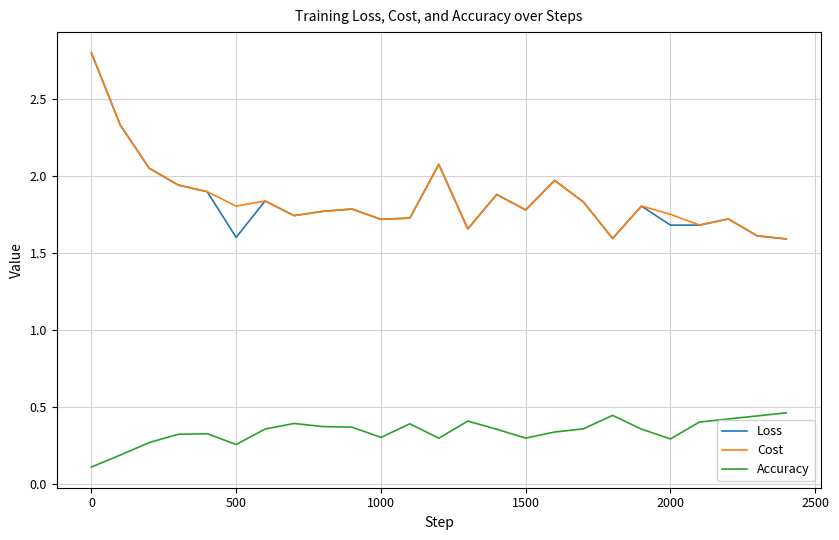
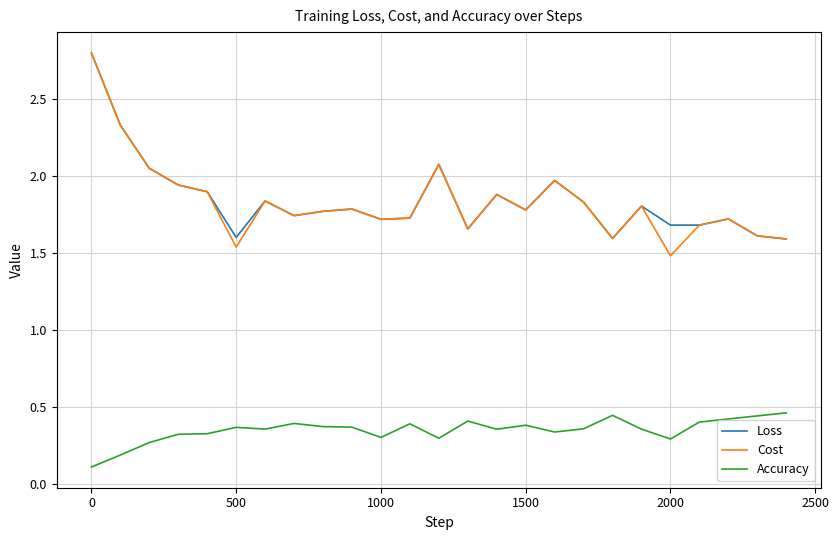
  {
    "Loss": {
      "500": 1.60,
      "2000": 1.68
    },
    "Cost": {
-     "500": 1.80,
-     "2000": 1.75
+     "500": 1.54,
+     "2000": 1.48
    },
    "Accuracy": {
      "0": 0.11,
-     "500": 0.25,
+     "500": 0.37,
      "1000": 0.30,
-     "1500": 0.30,
+     "1500": 0.38,
      "2000": 0.29
    }
  }
